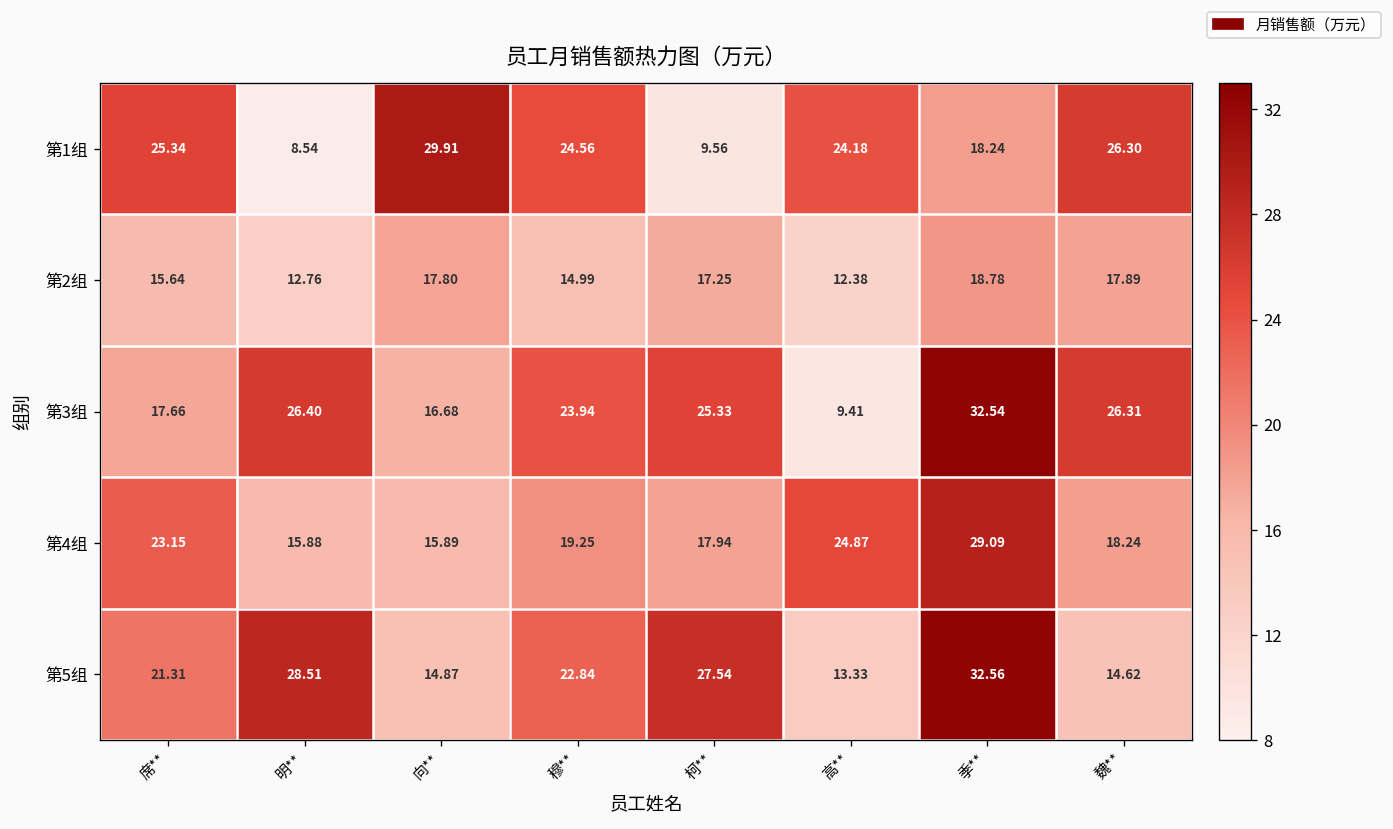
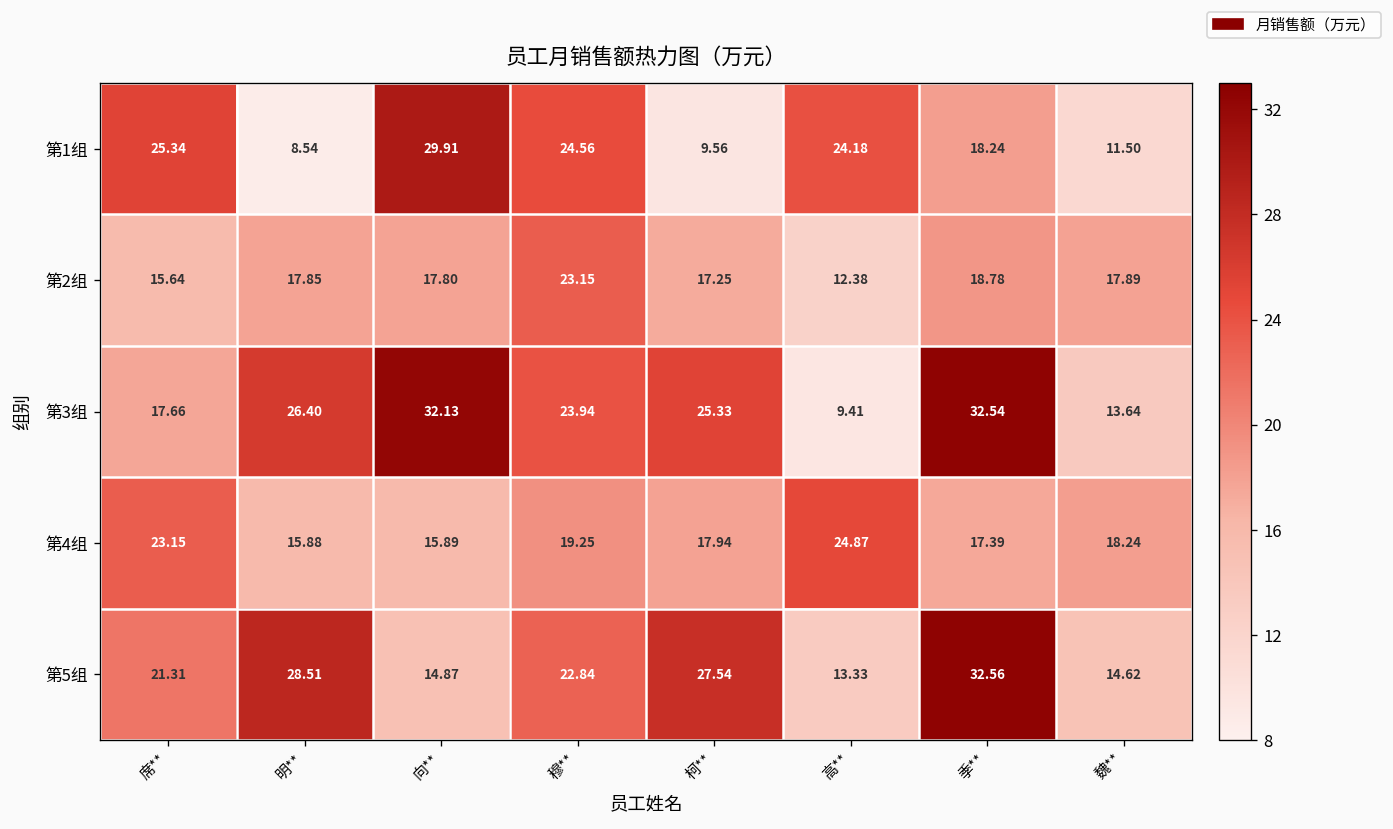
  {
    "第1组": {
      "席**": 25.34,
      "明**": 8.54,
      "向**": 29.91,
      "穆**": 24.56,
      "柯**": 9.56,
      "高**": 24.18,
      "季**": 18.24,
-     "魏**": 26.30
+     "魏**": 11.50
    },
    "第2组": {
      "席**": 15.64,
-     "明**": 12.76,
+     "明**": 17.85,
      "向**": 17.80,
-     "穆**": 14.99,
+     "穆**": 23.15,
      "柯**": 17.25,
      "高**": 12.38,
      "季**": 18.78,
      "魏**": 17.89
    },
    "第3组": {
      "席**": 17.66,
      "明**": 26.40,
-     "向**": 16.68,
+     "向**": 32.13,
      "穆**": 23.94,
      "柯**": 25.33,
      "高**": 9.41,
      "季**": 32.54,
-     "魏**": 26.31
+     "魏**": 13.64
    },
    "第4组": {
      "席**": 23.15,
      "明**": 15.88,
      "向**": 15.89,
      "穆**": 19.25,
      "柯**": 17.94,
      "高**": 24.87,
-     "季**": 29.09,
+     "季**": 17.39,
      "魏**": 18.24
    },
    "第5组": {
      "席**": 21.31,
      "明**": 28.51,
      "向**": 14.87,
      "穆**": 22.84,
      "柯**": 27.54,
      "高**": 13.33,
      "季**": 32.56,
      "魏**": 14.62
    }
  }
